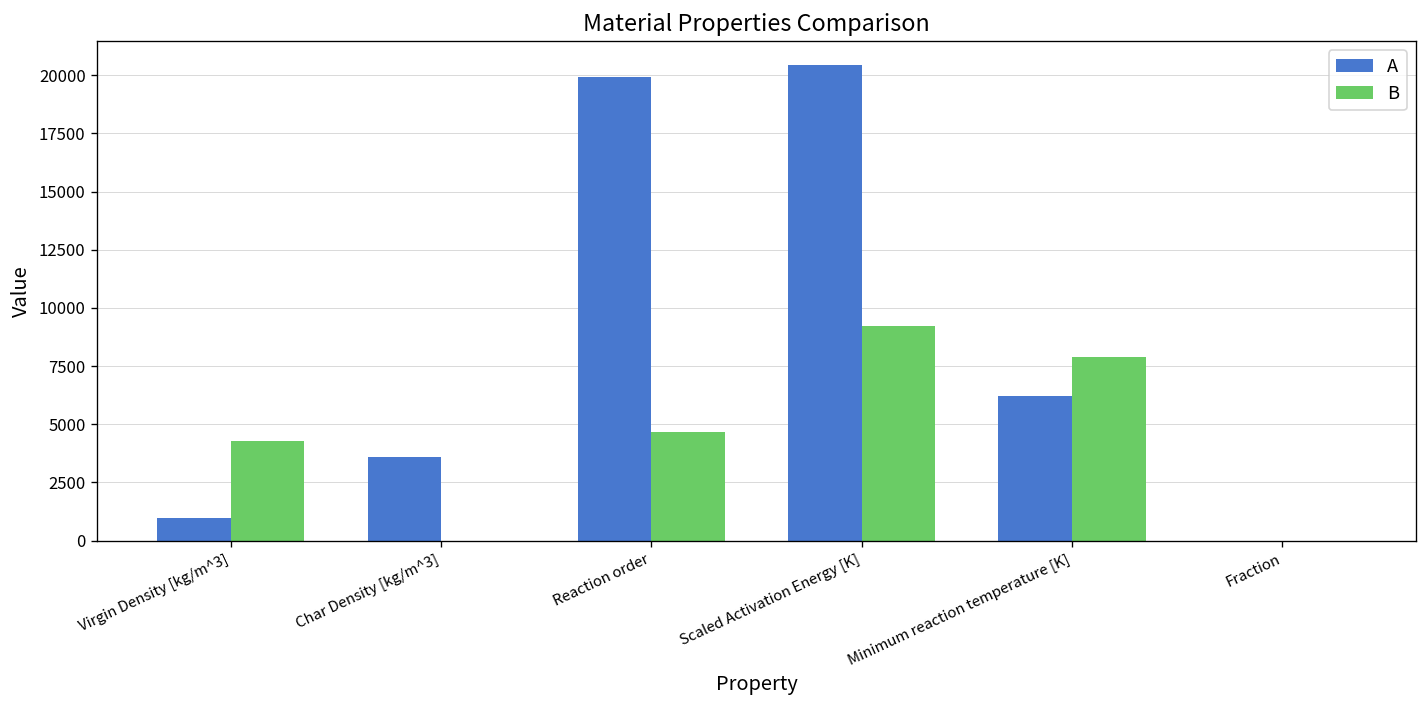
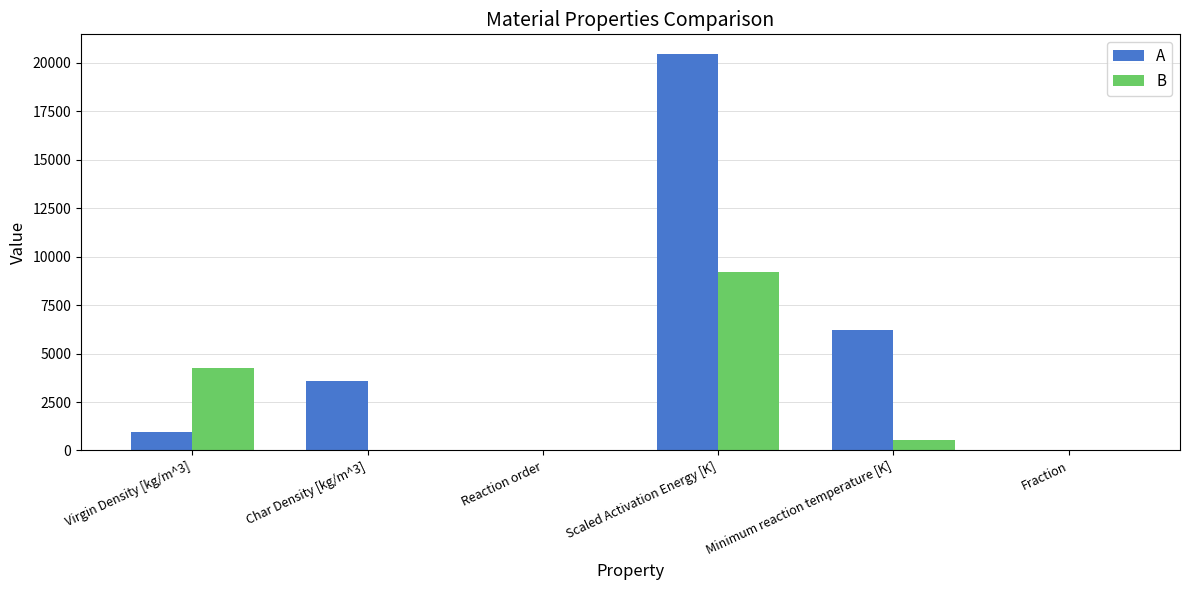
  {
    "A": {
      "Virgin Density [kg/m^3]": 1000,
      "Char Density [kg/m^3]": 3600,
-     "Reaction order": 19900,
+     "Reaction order": 0,
      "Scaled Activation Energy [K]": 20400,
      "Minimum reaction temperature [K]": 6200
    },
    "B": {
      "Virgin Density [kg/m^3]": 4300,
      "Char Density [kg/m^3]": 0,
-     "Reaction order": 4700,
+     "Reaction order": 0,
      "Scaled Activation Energy [K]": 9200,
-     "Minimum reaction temperature [K]": 7900
+     "Minimum reaction temperature [K]": 600
    }
  }
